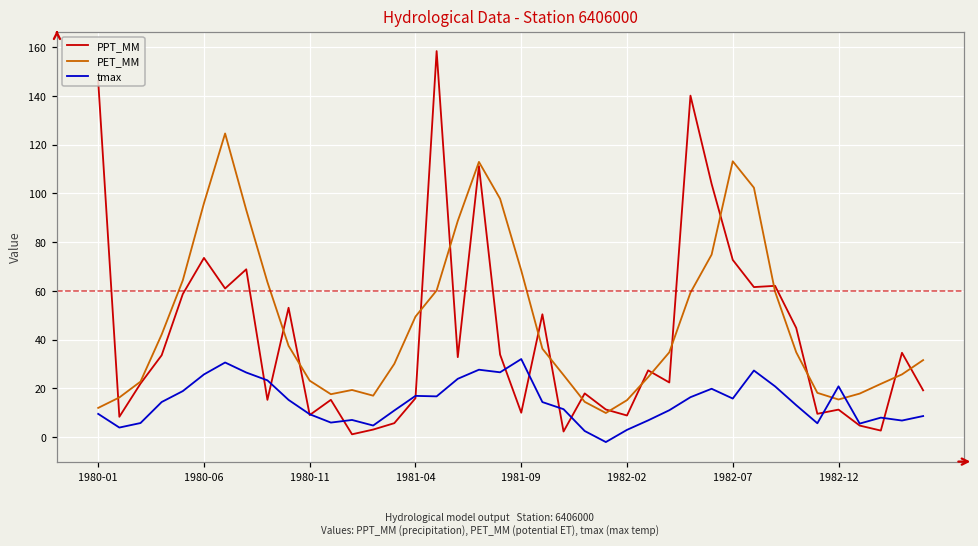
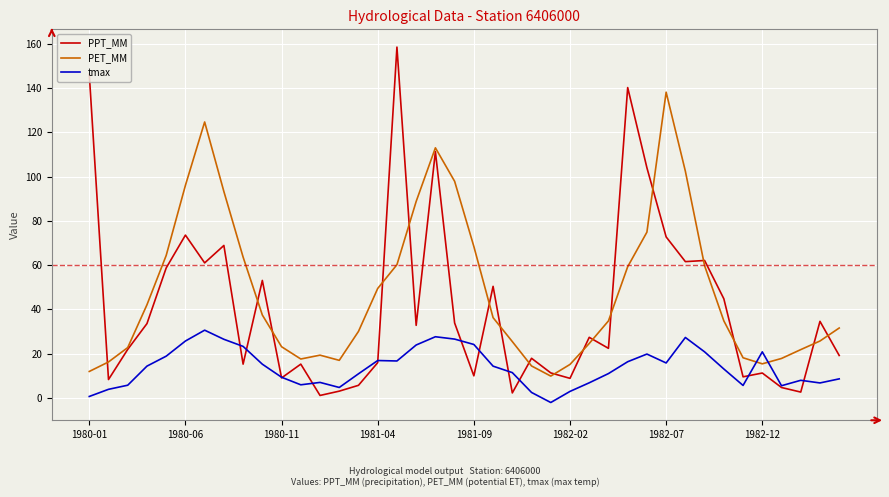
  {
    "PPT_MM": {
      "1980-06": 74,
      "1981-09": 10,
      "1982-02": 9,
      "1982-07": 73,
      "1982-12": 11
    },
    "PET_MM": {
      "1980-01": 12,
      "1980-06": 96,
      "1980-11": 23,
      "1981-04": 49,
      "1981-09": 68,
      "1982-02": 15,
-     "1982-07": 113,
+     "1982-07": 138,
      "1982-12": 15
    },
    "tmax": {
-     "1980-01": 10,
+     "1980-01": 1,
      "1980-06": 26,
-     "1981-09": 32,
+     "1981-09": 24,
      "1982-02": 3,
      "1982-07": 16,
      "1982-12": 21
    }
  }
